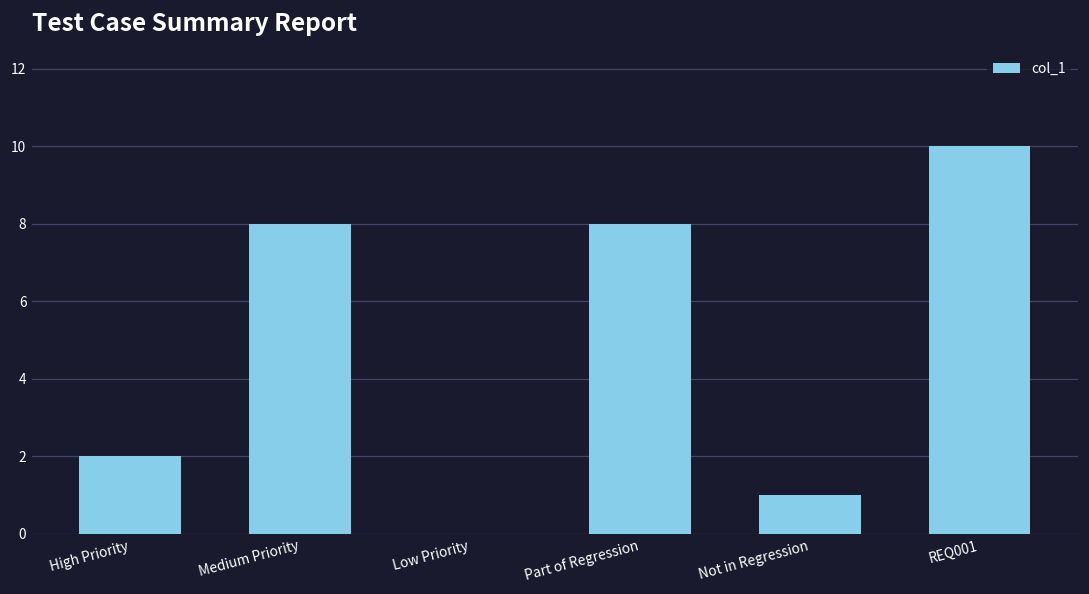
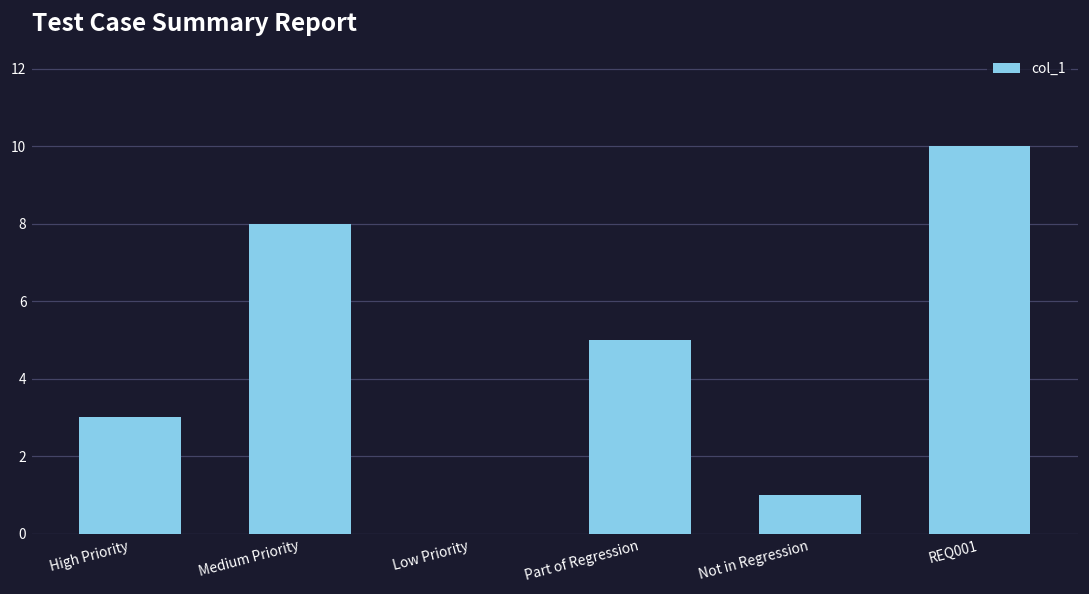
  {
-   "High Priority": 2,
+   "High Priority": 3,
    "Medium Priority": 8,
    "Low Priority": 0,
-   "Part of Regression": 8,
+   "Part of Regression": 5,
    "Not in Regression": 1,
    "REQ001": 10
  }
